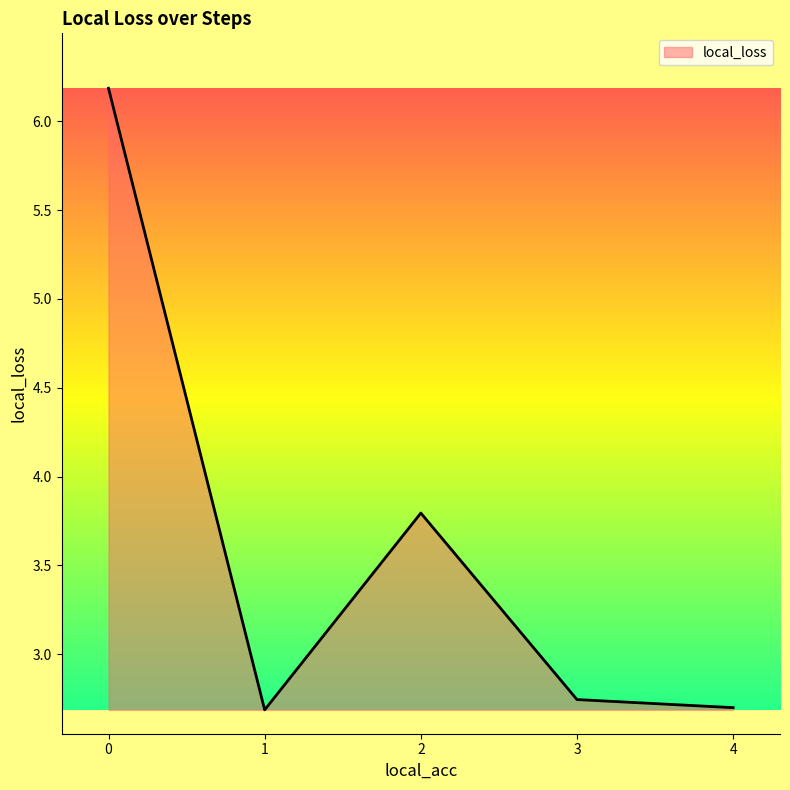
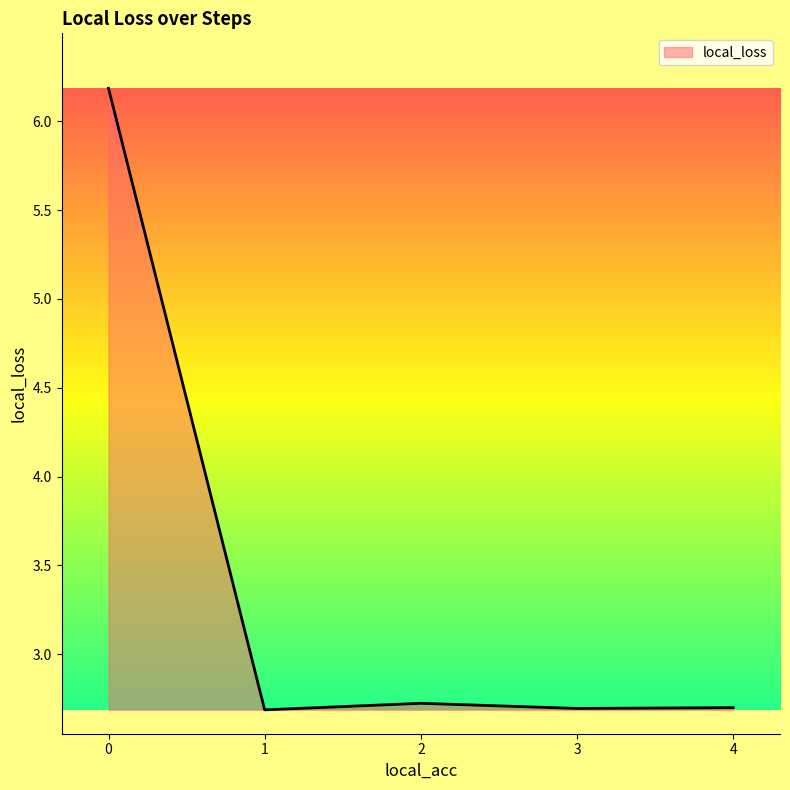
  {
    "0": 6.19,
    "1": 2.69,
-   "2": 3.79,
-   "3": 2.74,
+   "2": 2.72,
+   "3": 2.69,
    "4": 2.70
  }
